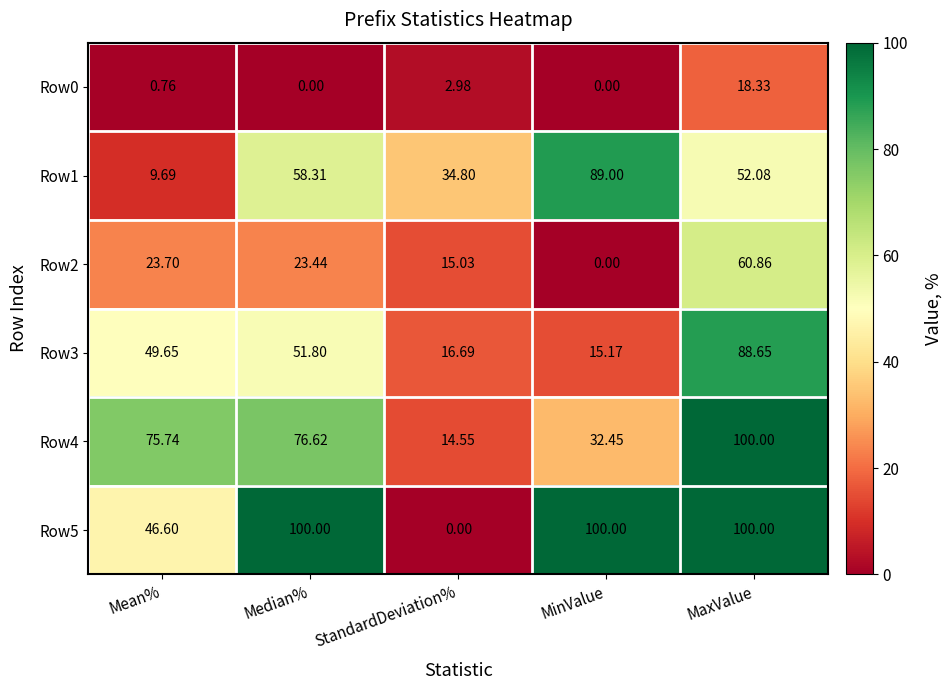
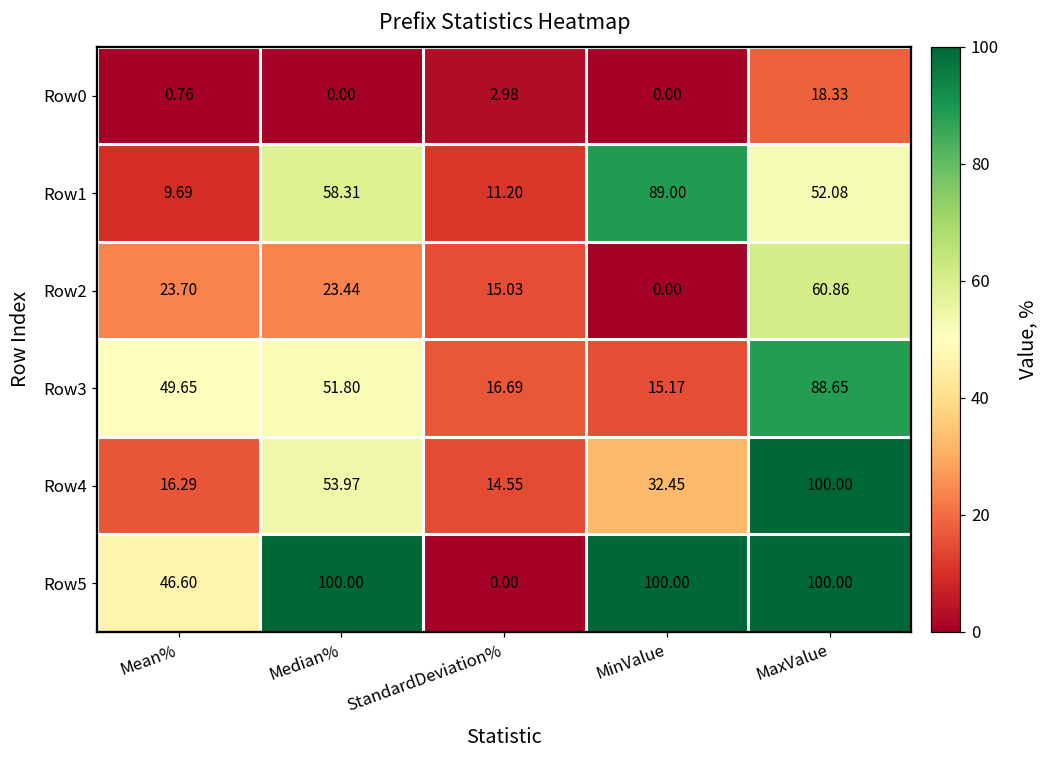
  {
    "Row0": {
      "Mean%": 0.76,
      "Median%": 0.00,
      "StandardDeviation%": 2.98,
      "MinValue": 0.00,
      "MaxValue": 18.33
    },
    "Row1": {
      "Mean%": 9.69,
      "Median%": 58.31,
-     "StandardDeviation%": 34.80,
+     "StandardDeviation%": 11.20,
      "MinValue": 89.00,
      "MaxValue": 52.08
    },
    "Row2": {
      "Mean%": 23.70,
      "Median%": 23.44,
      "StandardDeviation%": 15.03,
      "MinValue": 0.00,
      "MaxValue": 60.86
    },
    "Row3": {
      "Mean%": 49.65,
      "Median%": 51.80,
      "StandardDeviation%": 16.69,
      "MinValue": 15.17,
      "MaxValue": 88.65
    },
    "Row4": {
-     "Mean%": 75.74,
-     "Median%": 76.62,
+     "Mean%": 16.29,
+     "Median%": 53.97,
      "StandardDeviation%": 14.55,
      "MinValue": 32.45,
      "MaxValue": 100.00
    },
    "Row5": {
      "Mean%": 46.60,
      "Median%": 100.00,
      "StandardDeviation%": 0.00,
      "MinValue": 100.00,
      "MaxValue": 100.00
    }
  }
